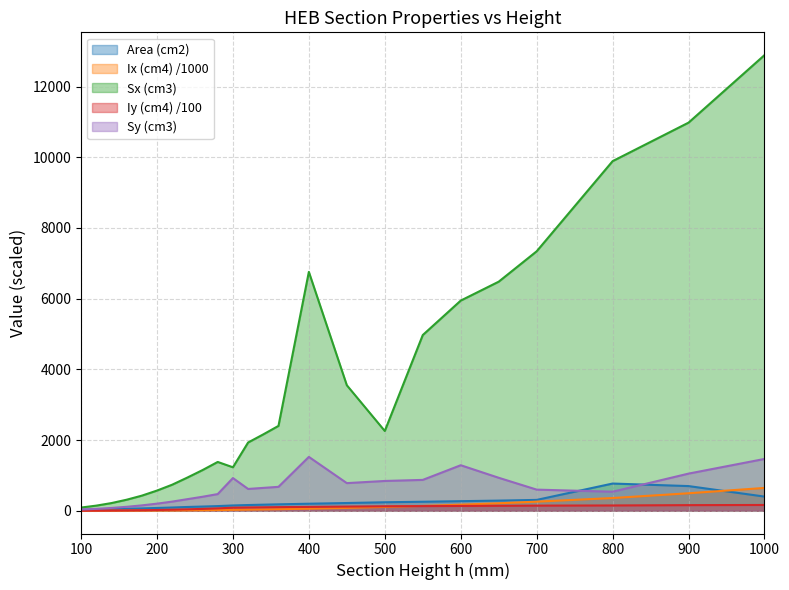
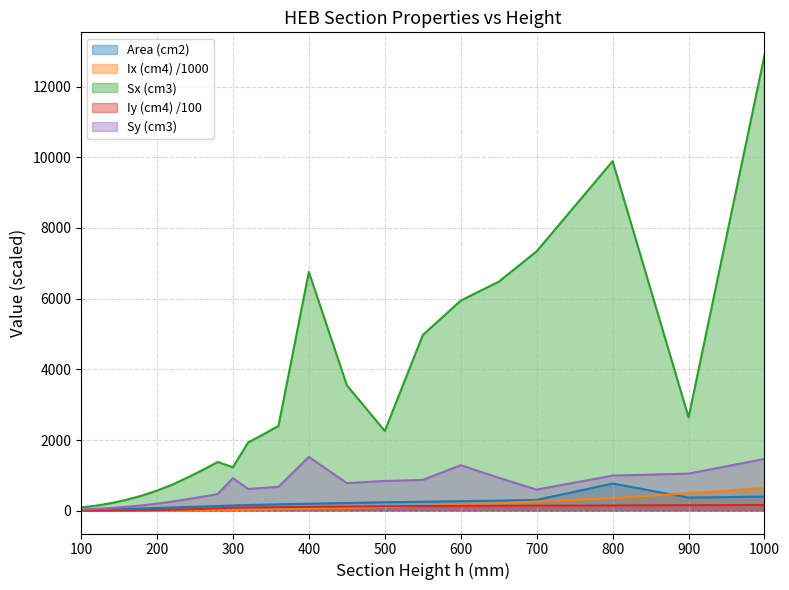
  {
    "Area (cm2)": {
      "400": 200,
      "500": 200,
      "600": 300,
      "800": 800,
-     "900": 700,
+     "900": 400,
      "1000": 400
    },
    "Sx (cm3)": {
      "200": 600,
      "300": 1200,
      "400": 6800,
      "500": 2300,
      "600": 5900,
      "700": 7300,
      "800": 9900,
-     "900": 11000,
+     "900": 2600,
      "1000": 12900
    },
    "Sy (cm3)": {
      "200": 200,
      "300": 900,
      "400": 1500,
      "500": 800,
      "600": 1300,
      "700": 600,
-     "800": 500,
+     "800": 1000,
      "900": 1100,
      "1000": 1500
    }
  }
